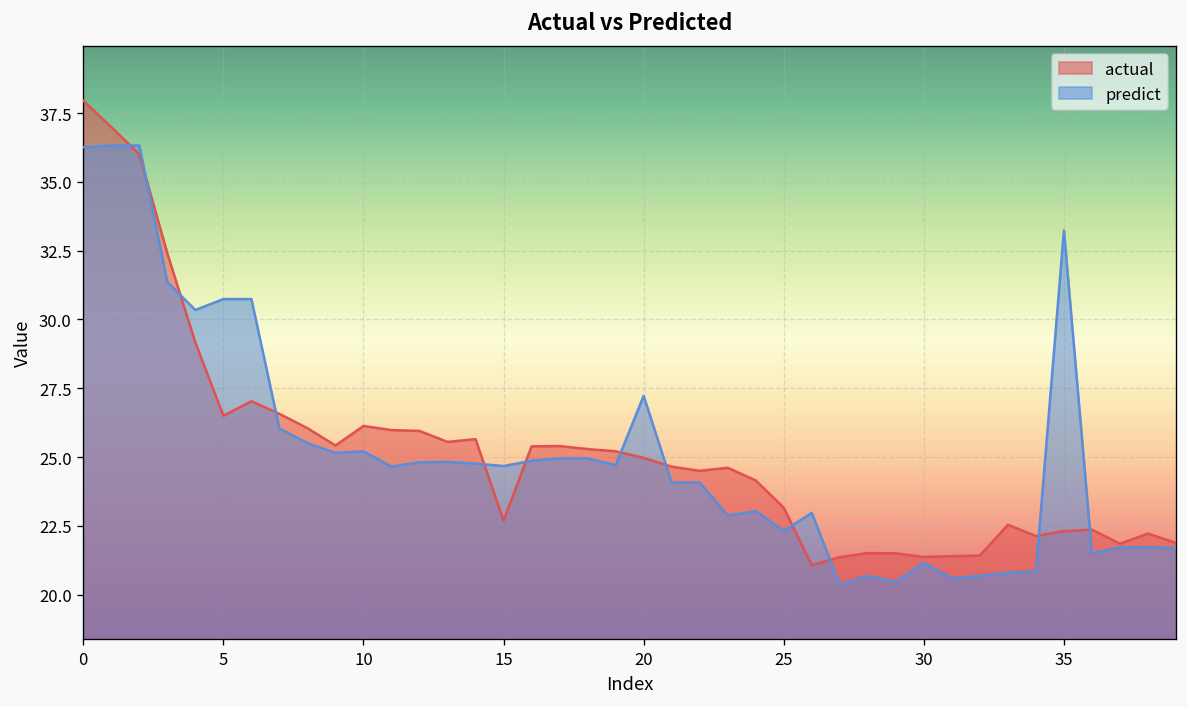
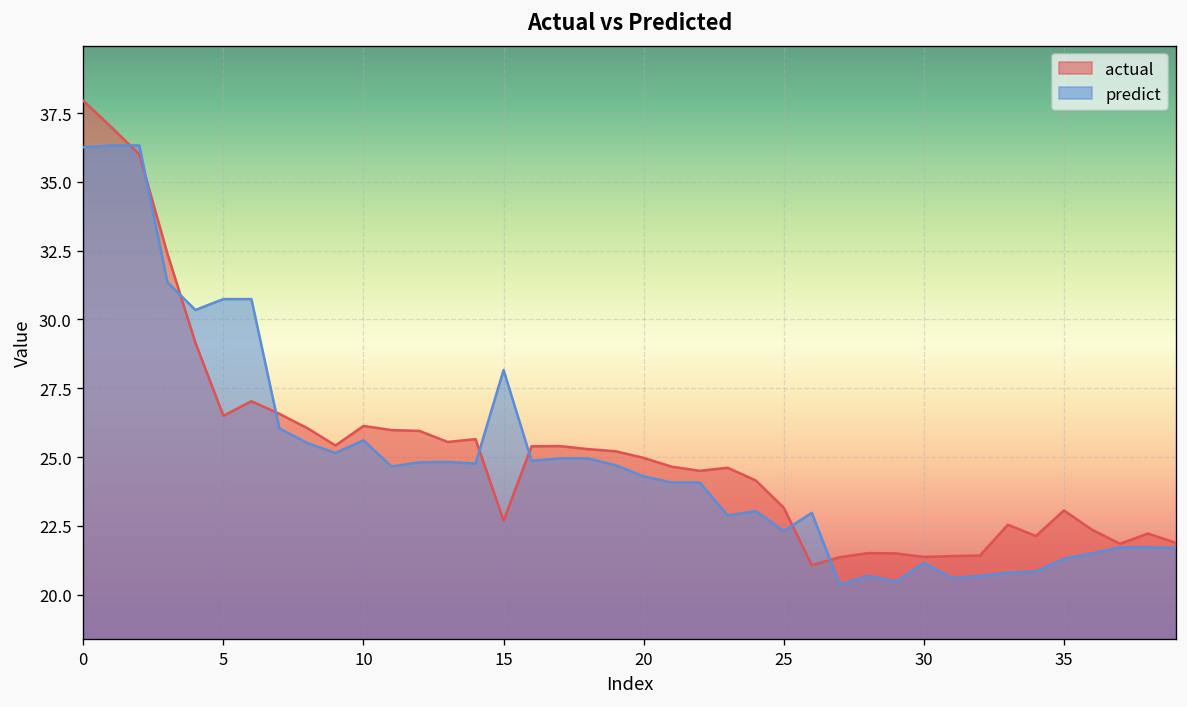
  {
    "actual": {
      "0": 38.0,
      "5": 26.5,
      "10": 26.1,
      "15": 22.7,
      "20": 25.0,
      "25": 23.2,
      "30": 21.4,
-     "35": 22.3
+     "35": 23.1
    },
    "predict": {
      "0": 36.3,
      "5": 30.7,
-     "10": 25.2,
-     "15": 24.7,
-     "20": 27.2,
+     "10": 25.6,
+     "15": 28.2,
+     "20": 24.3,
      "25": 22.3,
      "30": 21.2,
-     "35": 33.2
+     "35": 21.3
    }
  }
